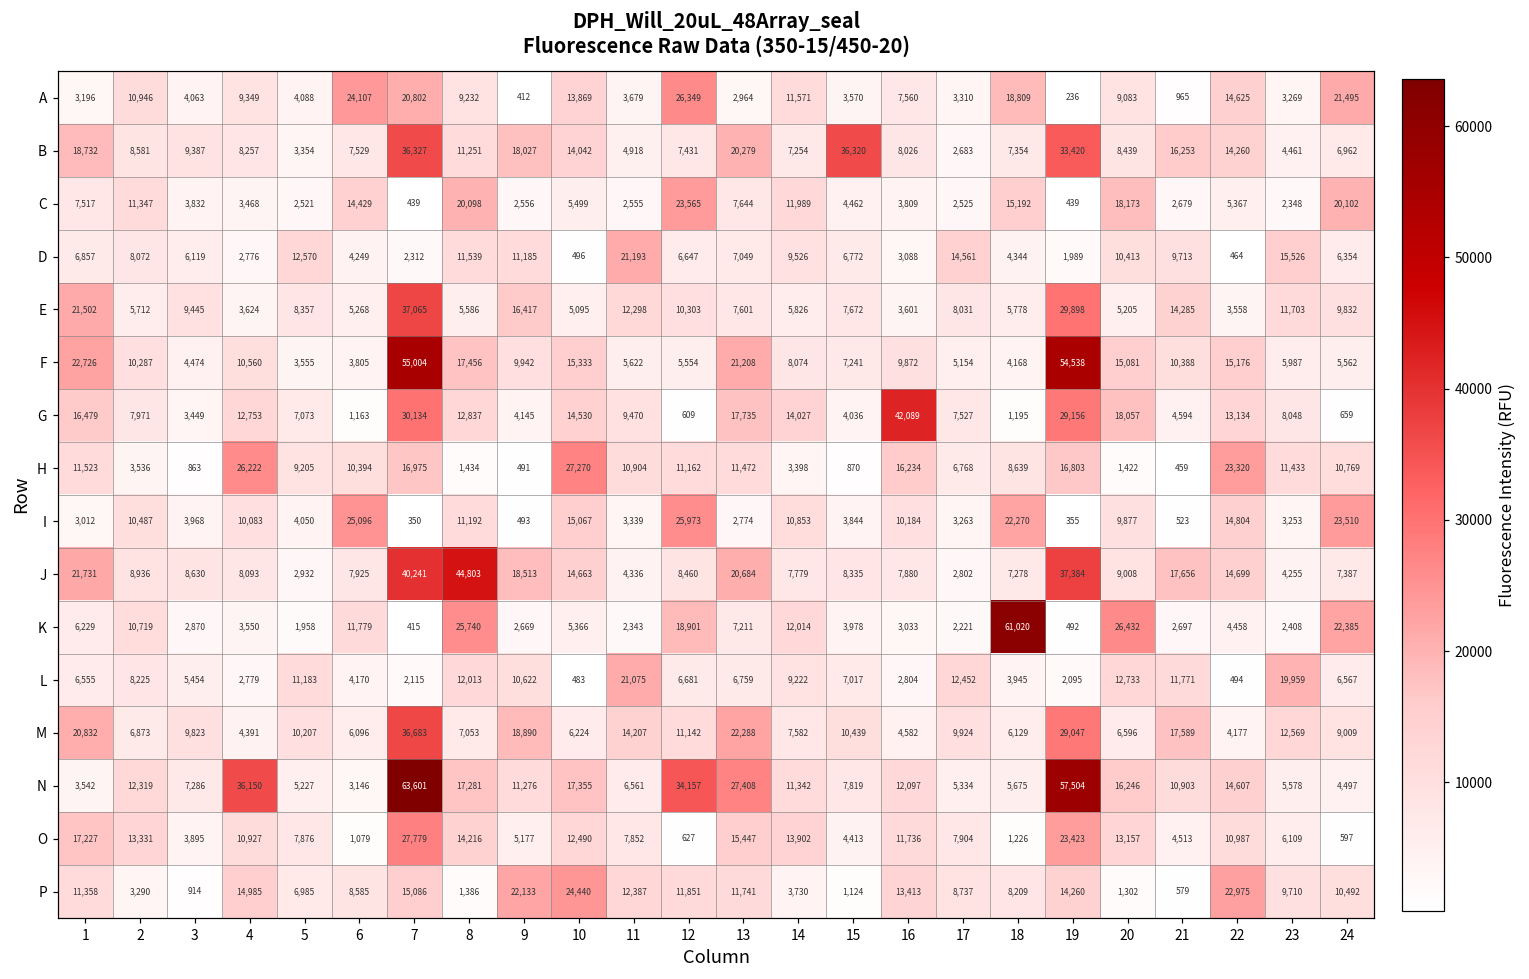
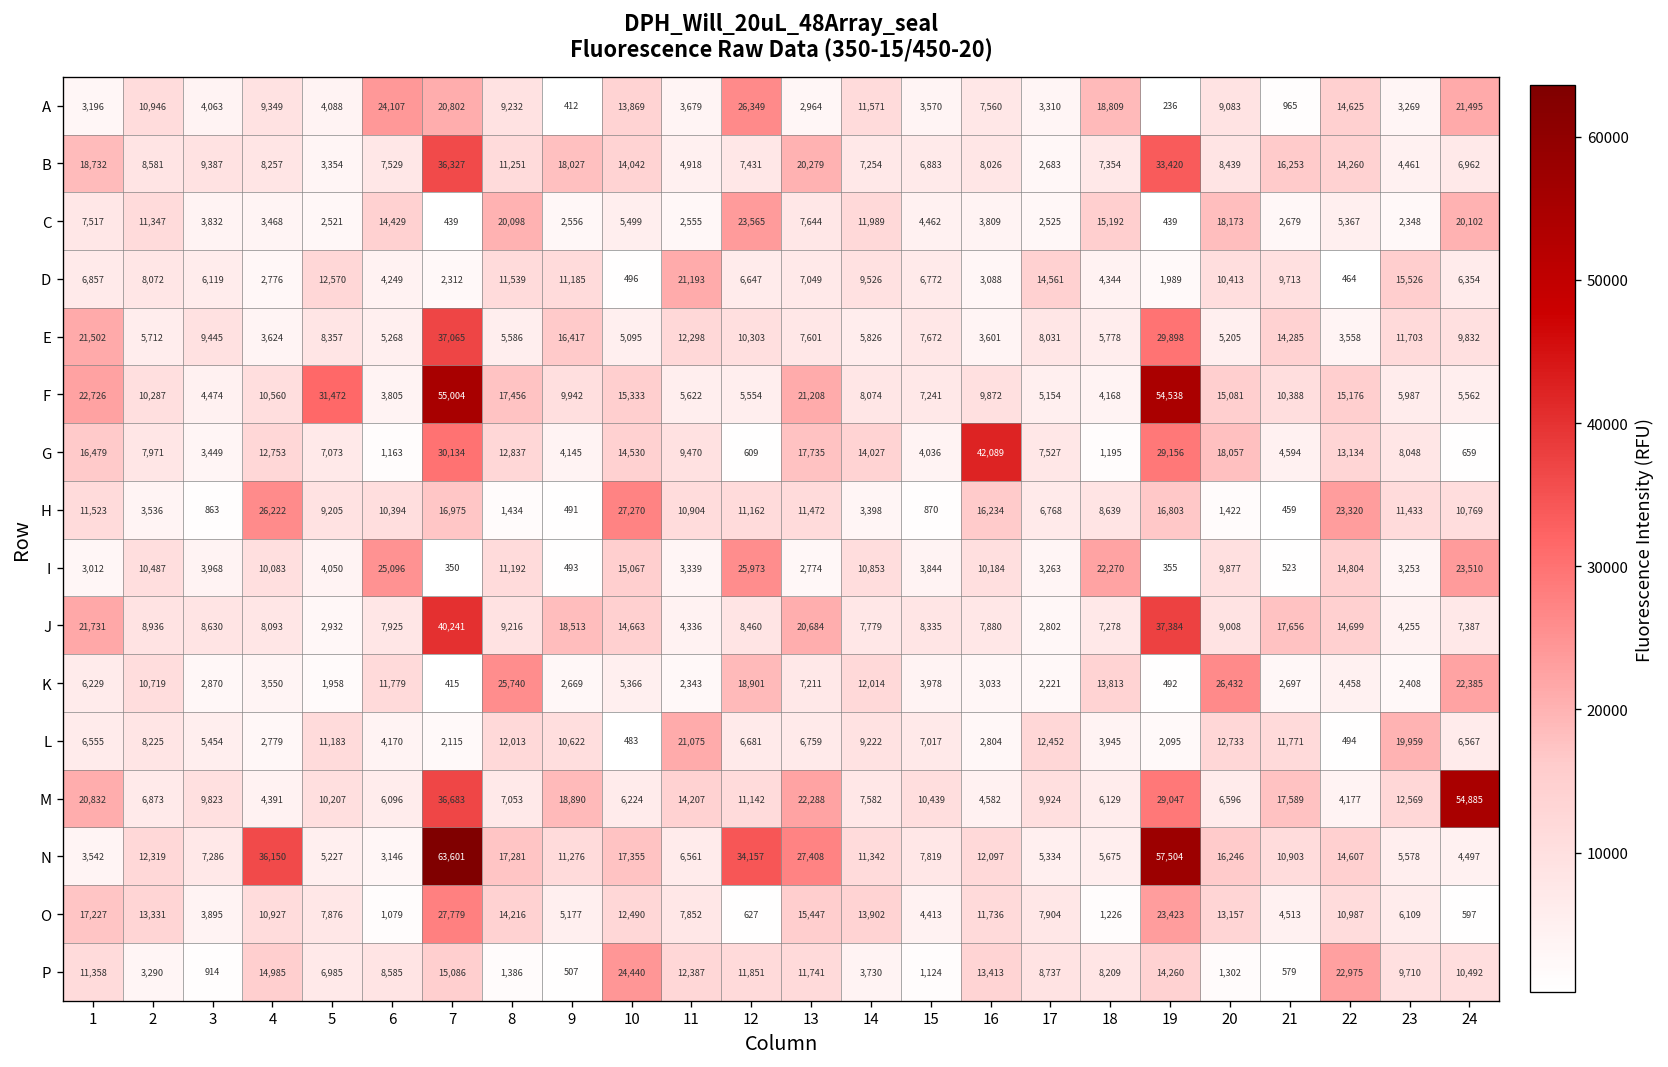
  {
    "B": {
      "1": "18,732",
      "2": "8,581",
      "3": "9,387",
      "4": "8,257",
      "5": "3,354",
      "6": "7,529",
      "7": "36,327",
      "8": "11,251",
      "9": "18,027",
      "10": "14,042",
      "11": "4,918",
      "12": "7,431",
      "13": "20,279",
      "14": "7,254",
-     "15": "36,320",
+     "15": "6,883",
      "16": "8,026",
      "17": "2,683",
      "18": "7,354",
      "19": "33,420",
      "20": "8,439",
      "21": "16,253",
      "22": "14,260",
      "23": "4,461",
      "24": "6,962"
    },
    "F": {
      "1": "22,726",
      "2": "10,287",
      "3": "4,474",
      "4": "10,560",
-     "5": "3,555",
+     "5": "31,472",
      "6": "3,805",
      "7": "55,004",
      "8": "17,456",
      "9": "9,942",
      "10": "15,333",
      "11": "5,622",
      "12": "5,554",
      "13": "21,208",
      "14": "8,074",
      "15": "7,241",
      "16": "9,872",
      "17": "5,154",
      "18": "4,168",
      "19": "54,538",
      "20": "15,081",
      "21": "10,388",
      "22": "15,176",
      "23": "5,987",
      "24": "5,562"
    },
    "J": {
      "1": "21,731",
      "2": "8,936",
      "3": "8,630",
      "4": "8,093",
      "5": "2,932",
      "6": "7,925",
      "7": "40,241",
-     "8": "44,803",
+     "8": "9,216",
      "9": "18,513",
      "10": "14,663",
      "11": "4,336",
      "12": "8,460",
      "13": "20,684",
      "14": "7,779",
      "15": "8,335",
      "16": "7,880",
      "17": "2,802",
      "18": "7,278",
      "19": "37,384",
      "20": "9,008",
      "21": "17,656",
      "22": "14,699",
      "23": "4,255",
      "24": "7,387"
    },
    "K": {
      "1": "6,229",
      "2": "10,719",
      "3": "2,870",
      "4": "3,550",
      "5": "1,958",
      "6": "11,779",
      "7": "415",
      "8": "25,740",
      "9": "2,669",
      "10": "5,366",
      "11": "2,343",
      "12": "18,901",
      "13": "7,211",
      "14": "12,014",
      "15": "3,978",
      "16": "3,033",
      "17": "2,221",
-     "18": "61,020",
+     "18": "13,813",
      "19": "492",
      "20": "26,432",
      "21": "2,697",
      "22": "4,458",
      "23": "2,408",
      "24": "22,385"
    },
    "M": {
      "1": "20,832",
      "2": "6,873",
      "3": "9,823",
      "4": "4,391",
      "5": "10,207",
      "6": "6,096",
      "7": "36,683",
      "8": "7,053",
      "9": "18,890",
      "10": "6,224",
      "11": "14,207",
      "12": "11,142",
      "13": "22,288",
      "14": "7,582",
      "15": "10,439",
      "16": "4,582",
      "17": "9,924",
      "18": "6,129",
      "19": "29,047",
      "20": "6,596",
      "21": "17,589",
      "22": "4,177",
      "23": "12,569",
-     "24": "9,009"
+     "24": "54,885"
    },
    "P": {
      "1": "11,358",
      "2": "3,290",
      "3": "914",
      "4": "14,985",
      "5": "6,985",
      "6": "8,585",
      "7": "15,086",
      "8": "1,386",
-     "9": "22,133",
+     "9": "507",
      "10": "24,440",
      "11": "12,387",
      "12": "11,851",
      "13": "11,741",
      "14": "3,730",
      "15": "1,124",
      "16": "13,413",
      "17": "8,737",
      "18": "8,209",
      "19": "14,260",
      "20": "1,302",
      "21": "579",
      "22": "22,975",
      "23": "9,710",
      "24": "10,492"
    }
  }
